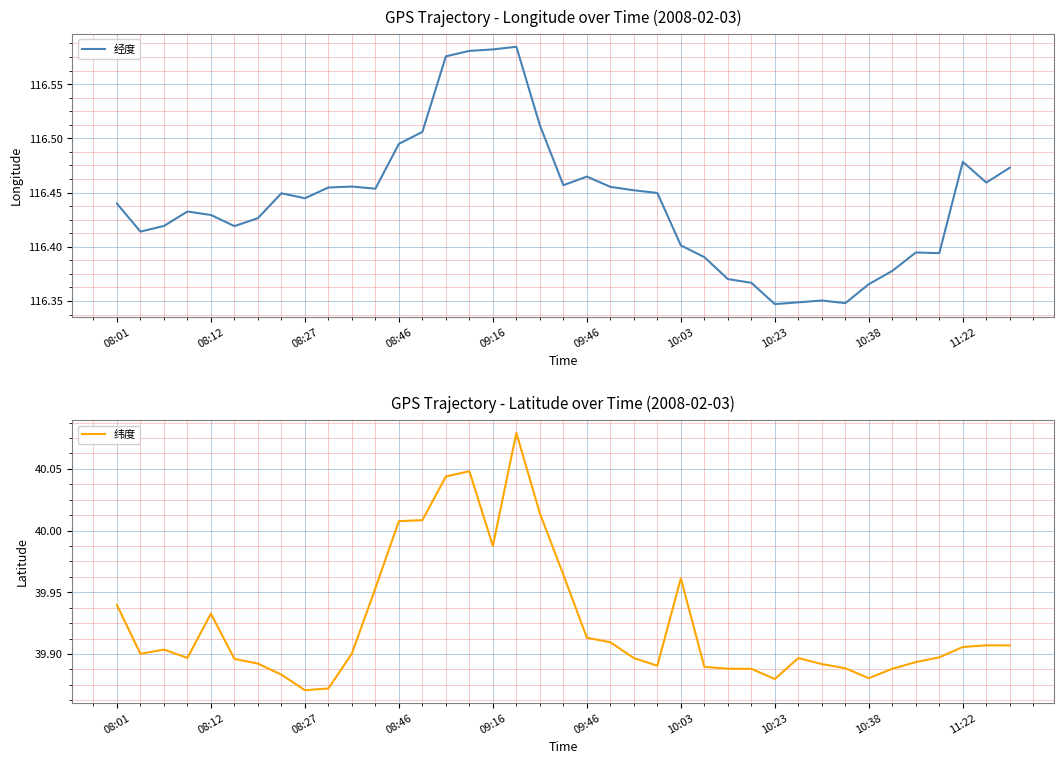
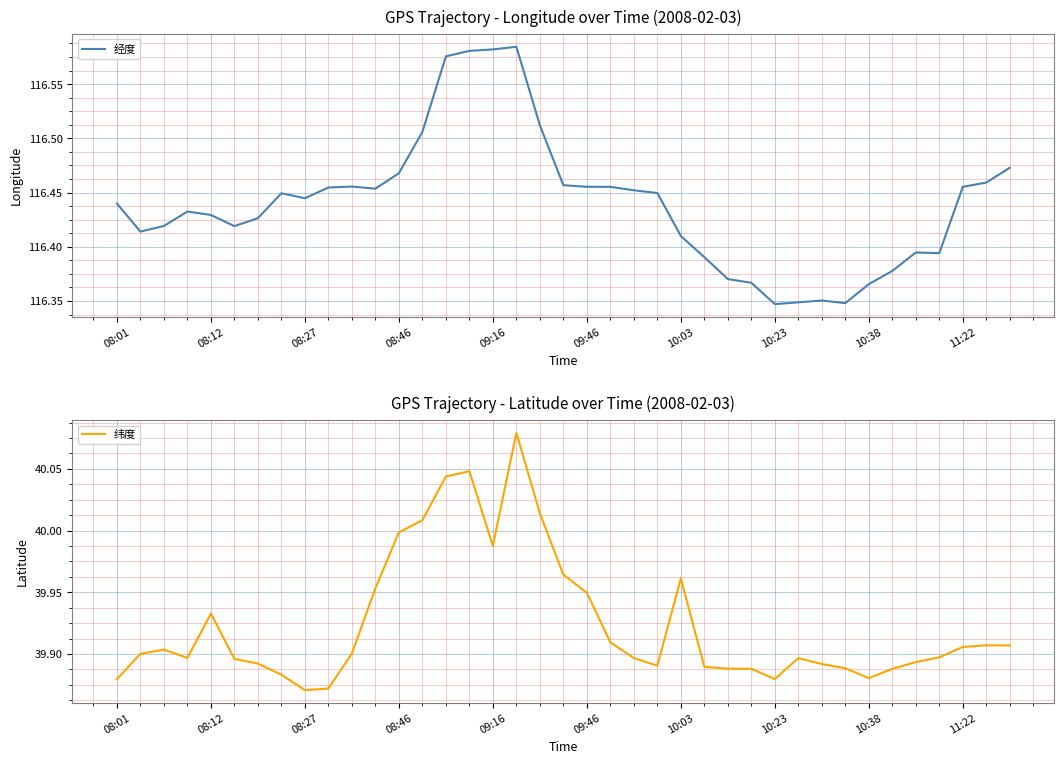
  {
    "GPS Trajectory - Longitude over Time (2008-02-03)": {
      "08:01": 116.440,
      "08:12": 116.429,
      "08:27": 116.445,
-     "08:46": 116.495,
+     "08:46": 116.468,
      "09:16": 116.582,
-     "09:46": 116.465,
-     "10:03": 116.401,
+     "09:46": 116.455,
+     "10:03": 116.410,
      "10:23": 116.347,
      "10:38": 116.365,
-     "11:22": 116.478
+     "11:22": 116.455
    },
    "GPS Trajectory - Latitude over Time (2008-02-03)": {
-     "08:01": 39.940,
+     "08:01": 39.880,
      "08:12": 39.933,
      "08:27": 39.871,
-     "08:46": 40.008,
+     "08:46": 39.998,
      "09:16": 39.988,
-     "09:46": 39.913,
+     "09:46": 39.950,
      "10:03": 39.961,
      "10:23": 39.880,
      "10:38": 39.880,
      "11:22": 39.906
    }
  }
